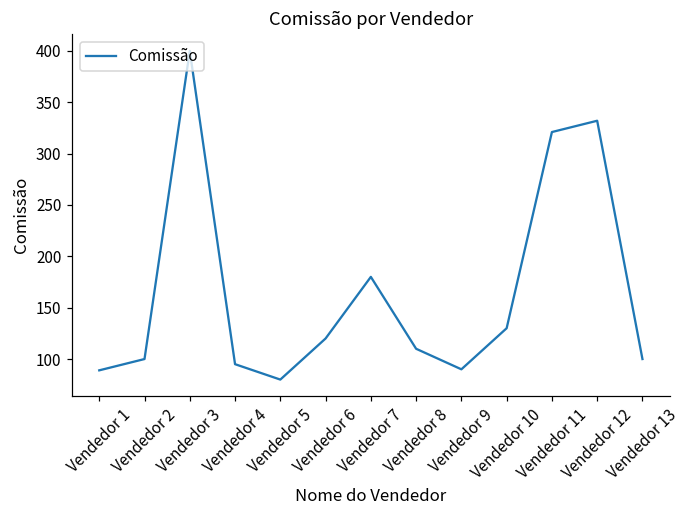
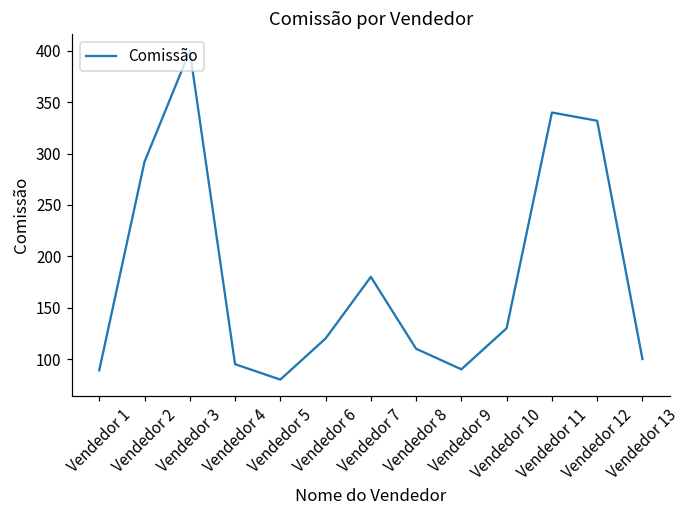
  {
    "Vendedor 1": 90,
-   "Vendedor 2": 100,
+   "Vendedor 2": 290,
    "Vendedor 4": 100,
    "Vendedor 5": 80,
    "Vendedor 6": 120,
    "Vendedor 7": 180,
    "Vendedor 8": 110,
    "Vendedor 9": 90,
    "Vendedor 10": 130,
-   "Vendedor 11": 320,
+   "Vendedor 11": 340,
    "Vendedor 12": 330,
    "Vendedor 13": 100
  }
